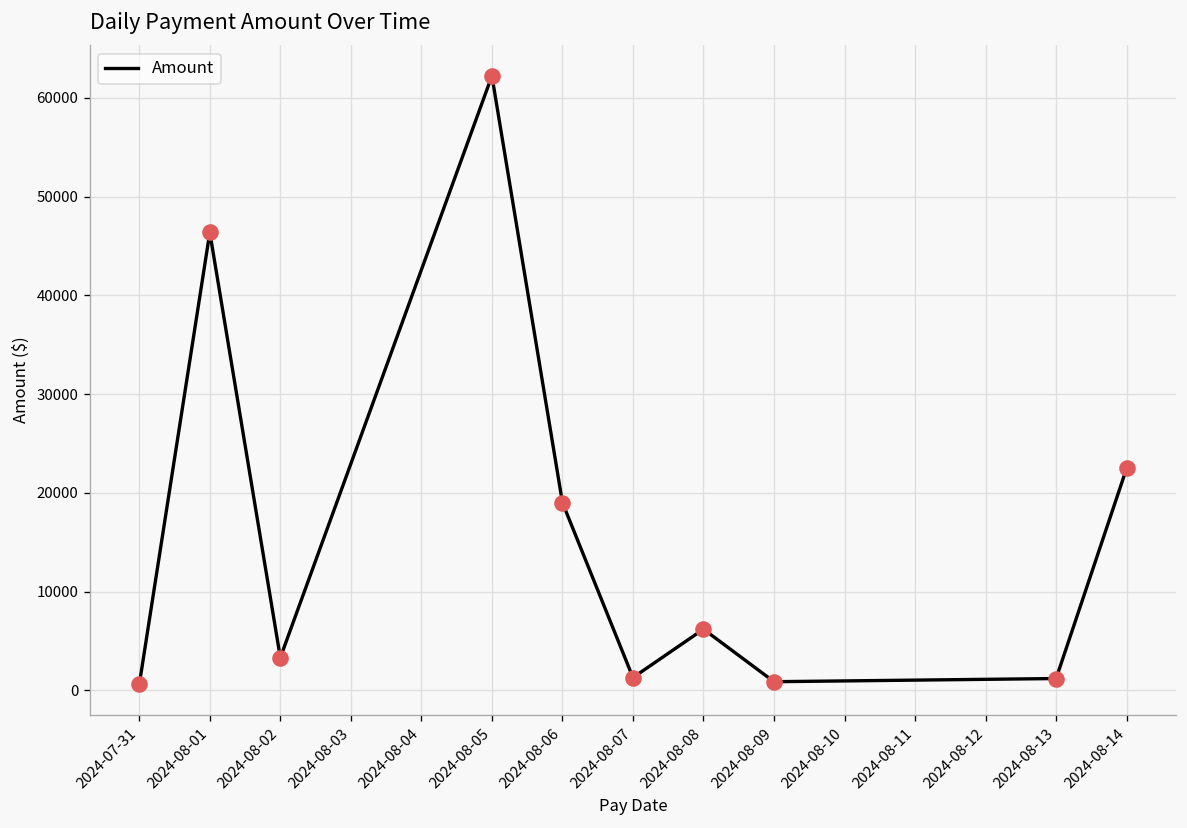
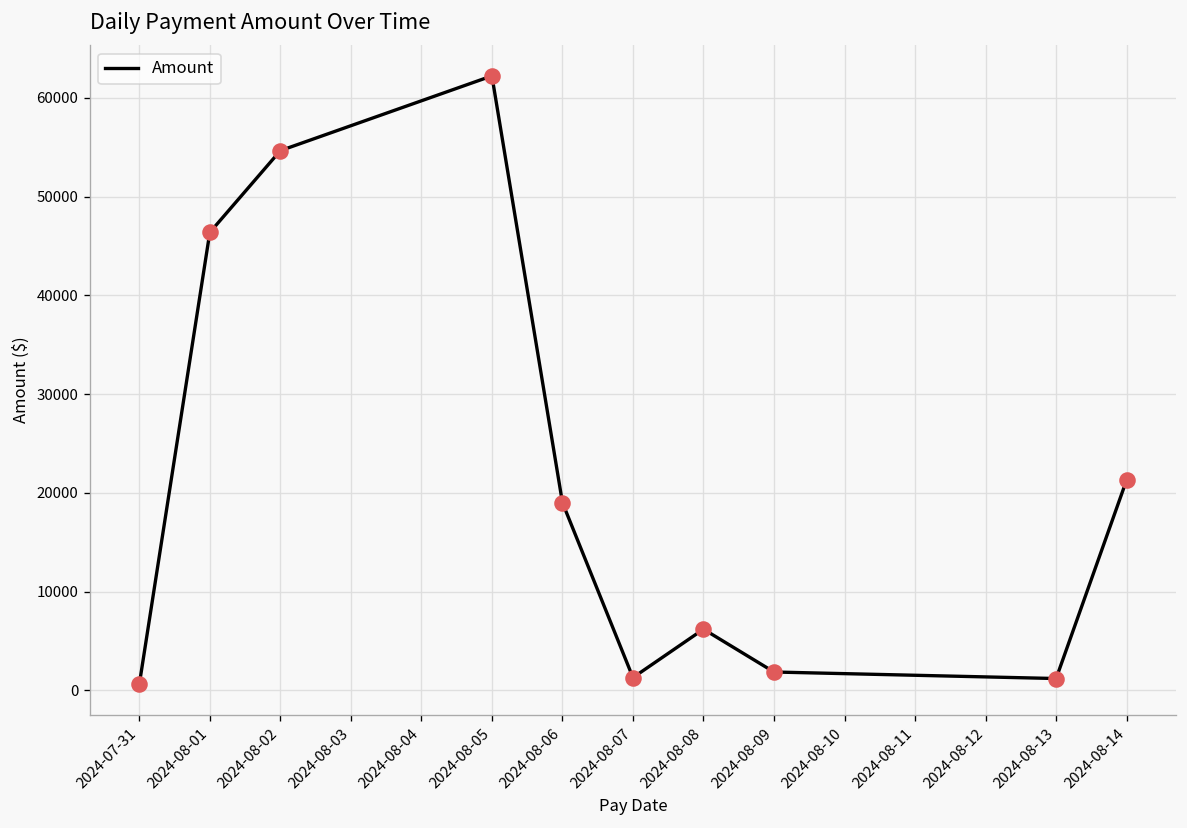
  {
    "2024-07-31": 1000,
    "2024-08-01": 46000,
-   "2024-08-02": 3000,
+   "2024-08-02": 55000,
    "2024-08-05": 62000,
    "2024-08-06": 19000,
    "2024-08-07": 1000,
    "2024-08-08": 6000,
-   "2024-08-09": 1000,
+   "2024-08-09": 2000,
    "2024-08-13": 1000,
-   "2024-08-14": 22000
+   "2024-08-14": 21000
  }
